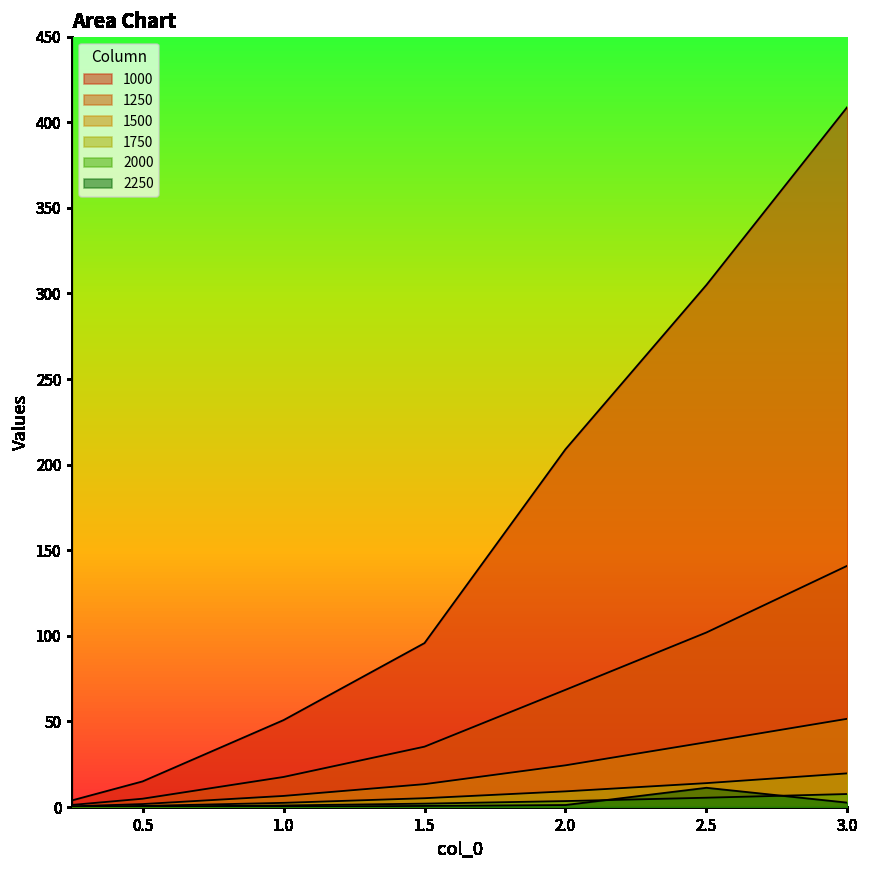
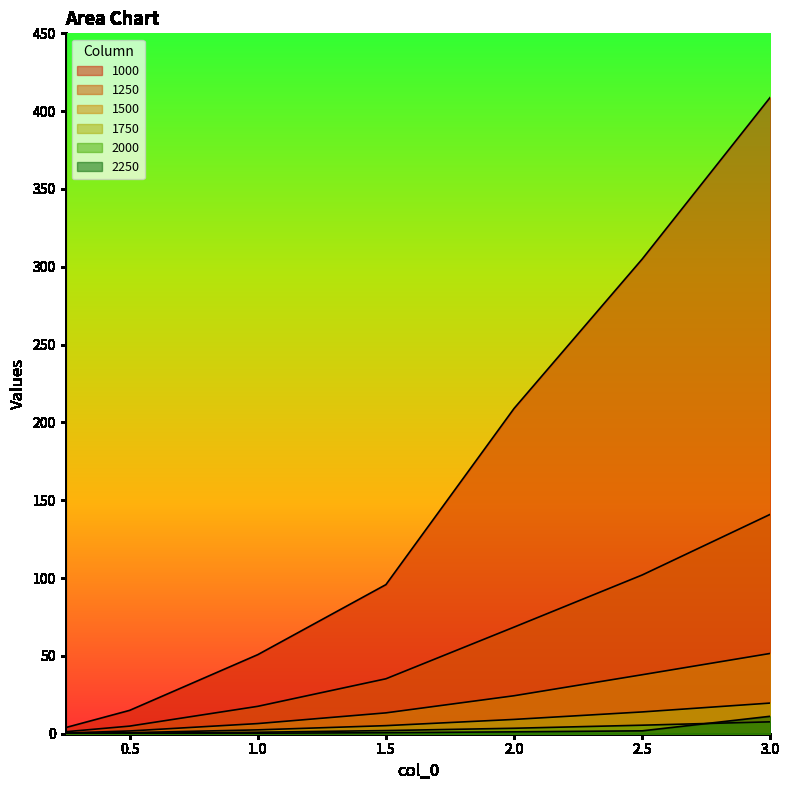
  {
    "2000": {
      "2.0": 4,
      "2.5": 5,
      "3.0": 8
    },
    "2250": {
      "2.0": 1,
-     "2.5": 11,
-     "3.0": 3
+     "2.5": 2,
+     "3.0": 11
    }
  }
